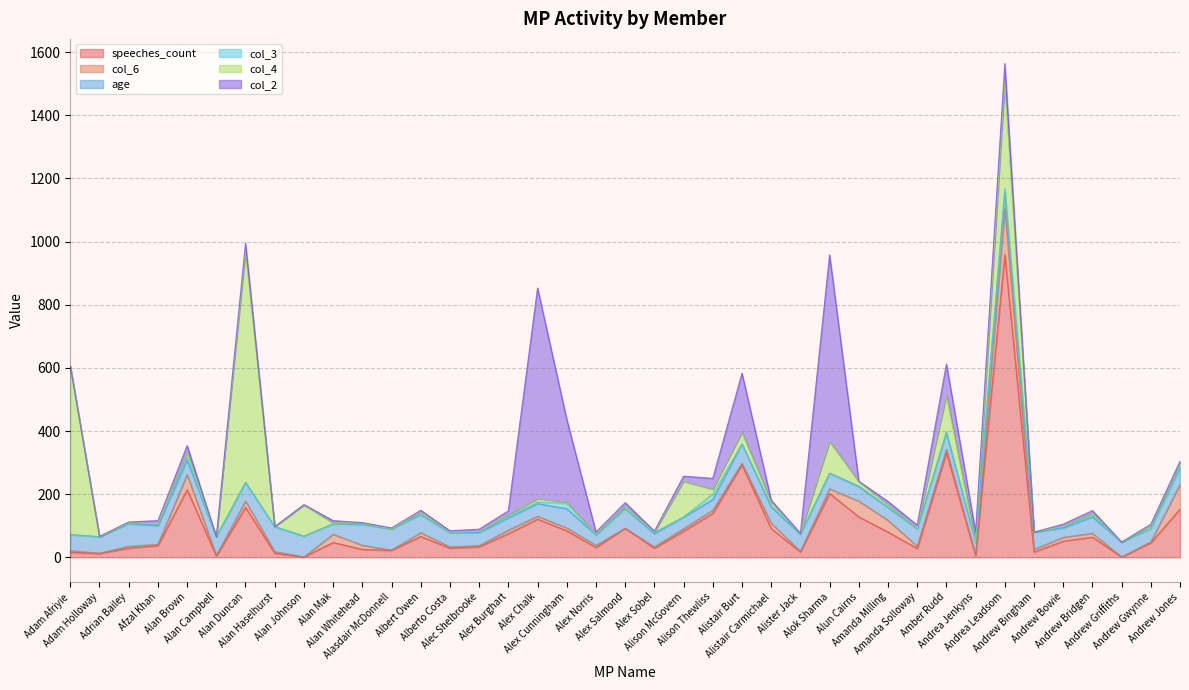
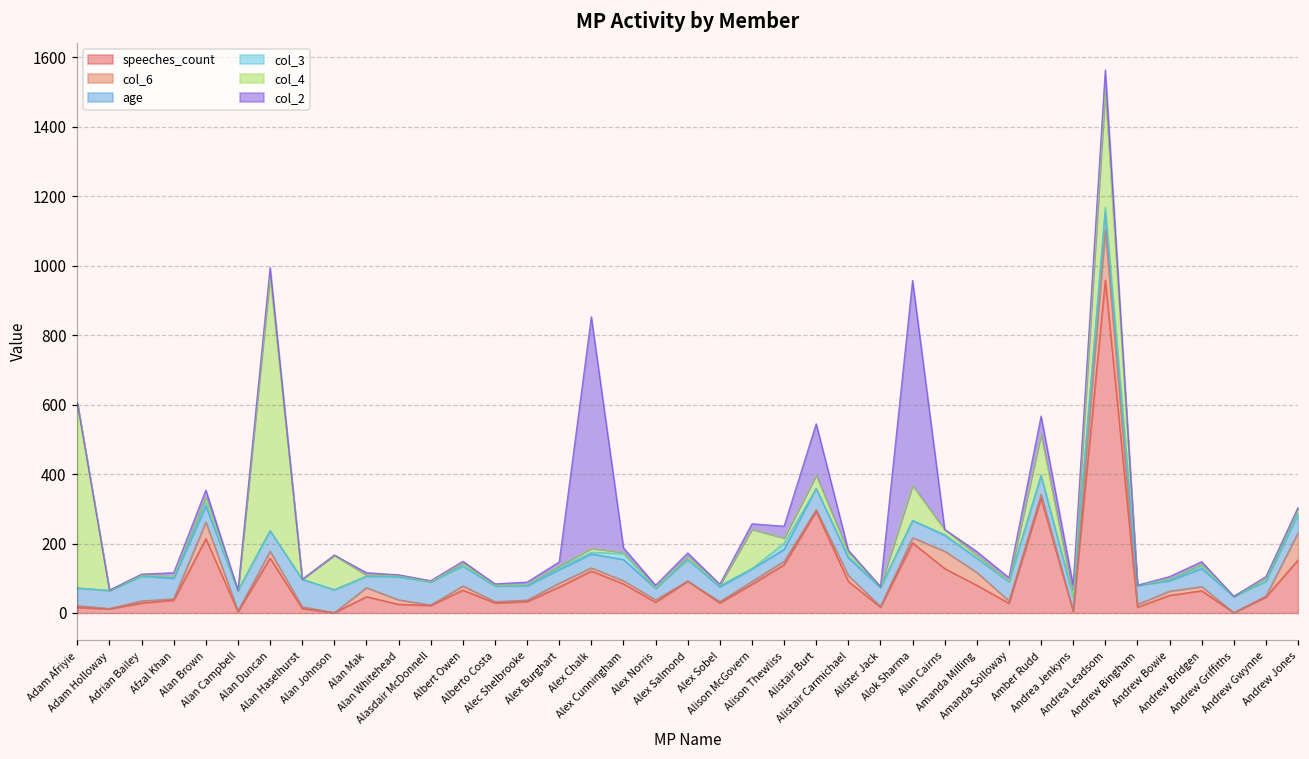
  {
    "col_4": {
      "Alan Brown": 20,
      "Alan Duncan": 730,
      "Alex Chalk": 10,
      "Alex Salmond": 10,
      "Alison McGovern": 110,
      "Alison Thewliss": 20,
      "Alistair Burt": 40,
      "Alok Sharma": 100,
      "Amber Rudd": 120,
      "Andrea Leadsom": 340
    },
    "col_2": {
      "Afzal Khan": 10,
      "Alan Brown": 20,
      "Alan Duncan": 30,
      "Alex Burghart": 10,
      "Alex Chalk": 670,
-     "Alex Cunningham": 260,
+     "Alex Cunningham": 10,
      "Alex Salmond": 10,
      "Alison McGovern": 20,
      "Alison Thewliss": 30,
-     "Alistair Burt": 190,
+     "Alistair Burt": 150,
      "Alok Sharma": 590,
      "Amanda Milling": 10,
      "Amanda Solloway": 10,
-     "Amber Rudd": 100,
+     "Amber Rudd": 50,
      "Andrea Jenkyns": 30,
      "Andrea Leadsom": 60
    }
  }
